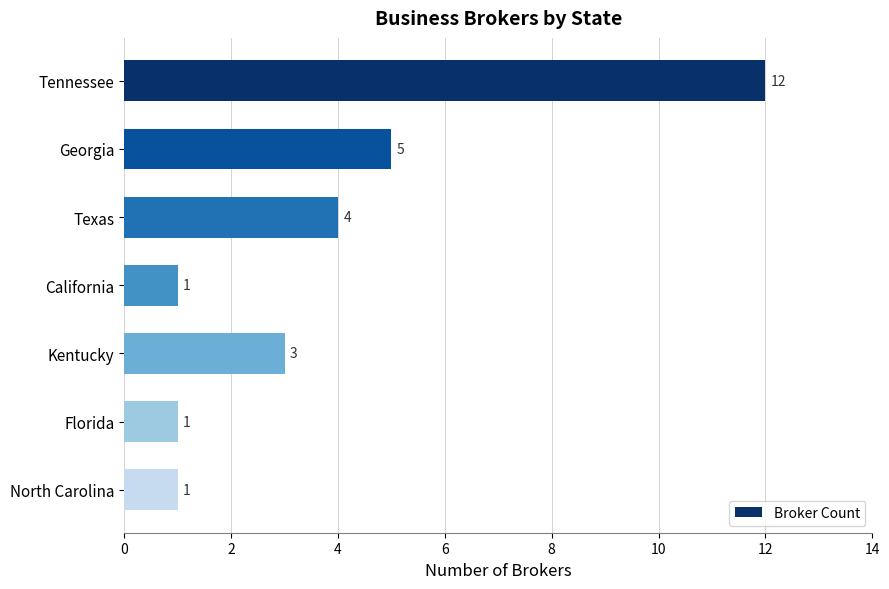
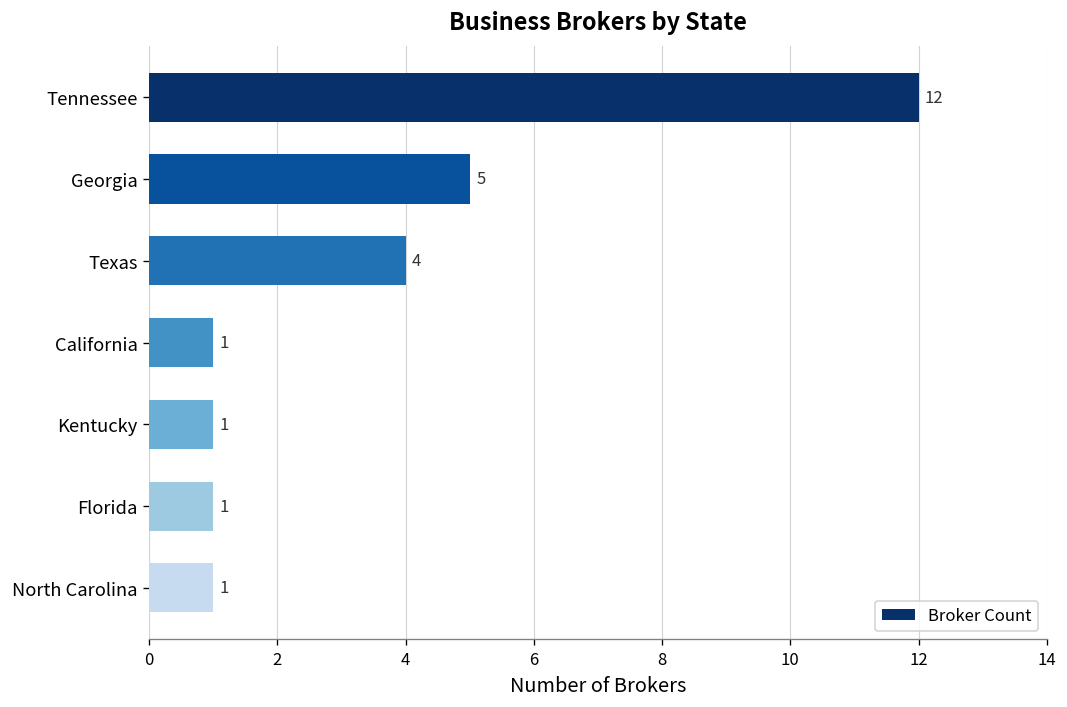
  {
    "Tennessee": 12,
    "Georgia": 5,
    "Texas": 4,
    "California": 1,
-   "Kentucky": 3,
+   "Kentucky": 1,
    "Florida": 1,
    "North Carolina": 1
  }
